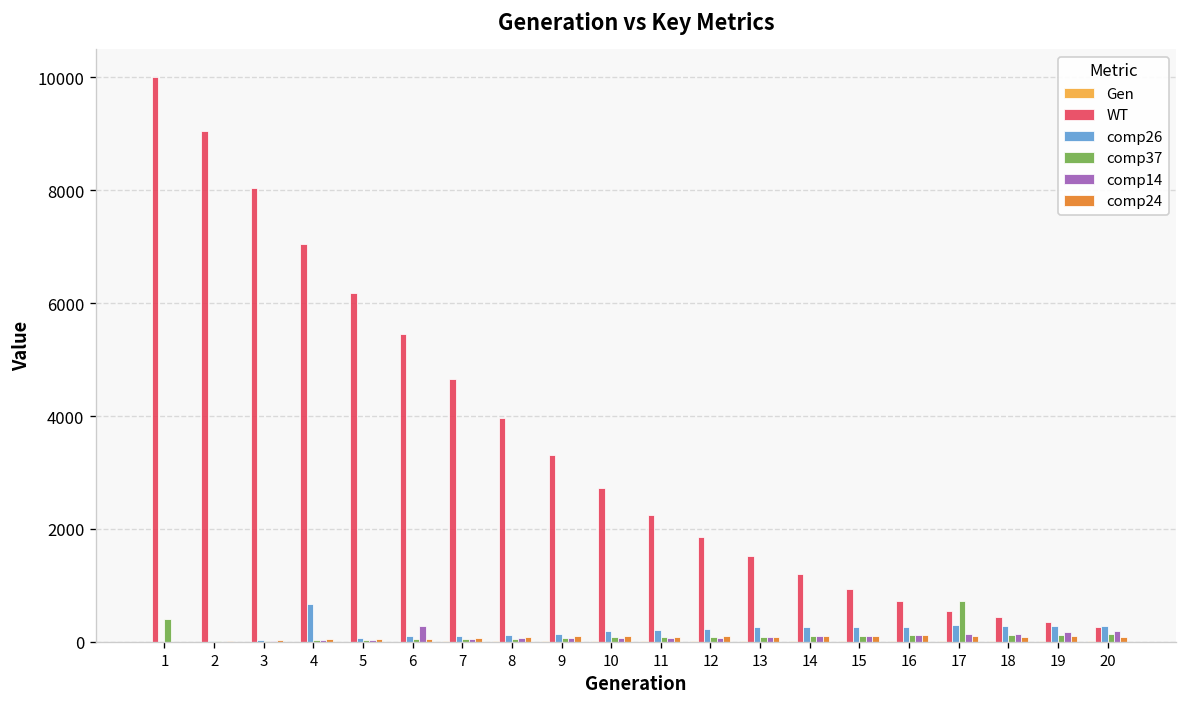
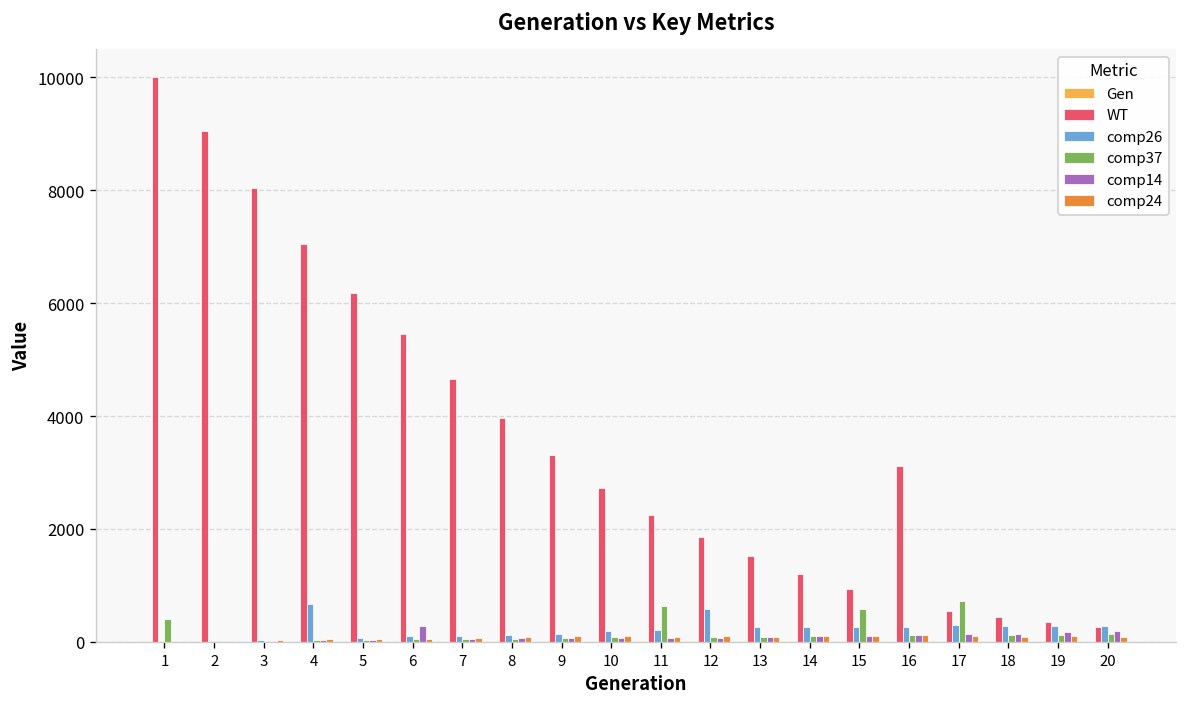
  {
    "WT": {
      "1": 10000,
      "2": 9000,
      "3": 8000,
      "4": 7000,
      "5": 6200,
      "6": 5400,
      "7": 4700,
      "8": 4000,
      "9": 3300,
      "10": 2700,
      "11": 2200,
      "12": 1900,
      "13": 1500,
      "14": 1200,
      "15": 900,
-     "16": 700,
+     "16": 3100,
      "17": 600,
      "18": 400,
      "19": 400,
      "20": 300
    },
    "comp26": {
      "1": 0,
      "4": 700,
      "5": 100,
      "6": 100,
      "7": 100,
      "8": 100,
      "9": 100,
      "10": 200,
      "11": 200,
-     "12": 200,
+     "12": 600,
      "13": 300,
      "14": 300,
      "15": 300,
      "16": 300,
      "17": 300,
      "18": 300,
      "19": 300,
      "20": 300
    },
    "comp37": {
      "1": 400,
      "8": 100,
      "9": 100,
      "10": 100,
-     "11": 100,
+     "11": 600,
      "12": 100,
      "13": 100,
      "14": 100,
-     "15": 100,
+     "15": 600,
      "16": 100,
      "17": 700,
      "18": 100,
      "19": 100,
      "20": 100
    },
    "comp14": {
      "1": 0,
      "6": 300,
      "7": 100,
      "8": 100,
      "9": 100,
      "10": 100,
      "11": 100,
      "12": 100,
      "13": 100,
      "14": 100,
      "15": 100,
      "16": 100,
      "17": 100,
      "18": 100,
      "19": 200,
      "20": 200
    }
  }
